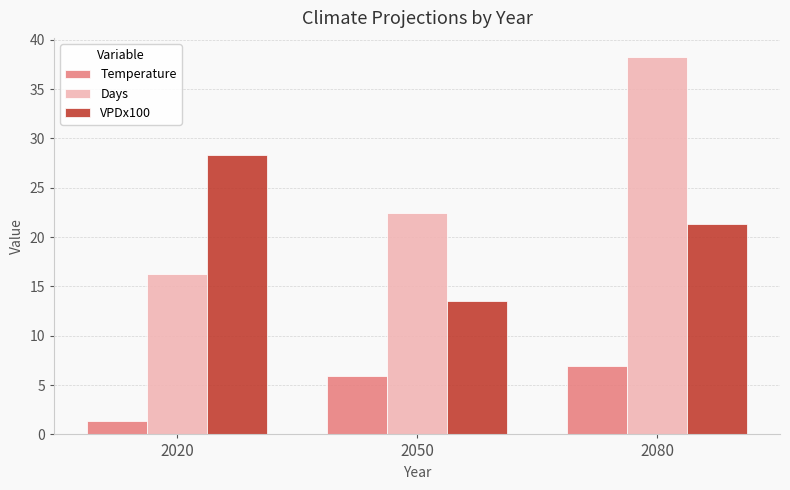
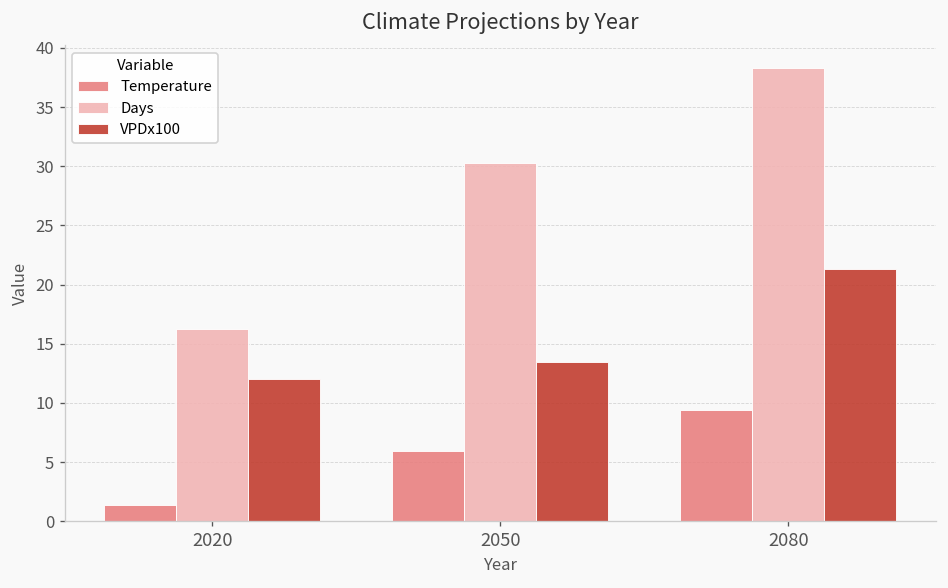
  {
    "Temperature": {
      "2020": 1,
      "2050": 6,
-     "2080": 7
+     "2080": 9
    },
    "Days": {
      "2020": 16,
-     "2050": 22,
+     "2050": 30,
      "2080": 38
    },
    "VPDx100": {
-     "2020": 28,
+     "2020": 12,
      "2050": 14,
      "2080": 21
    }
  }
